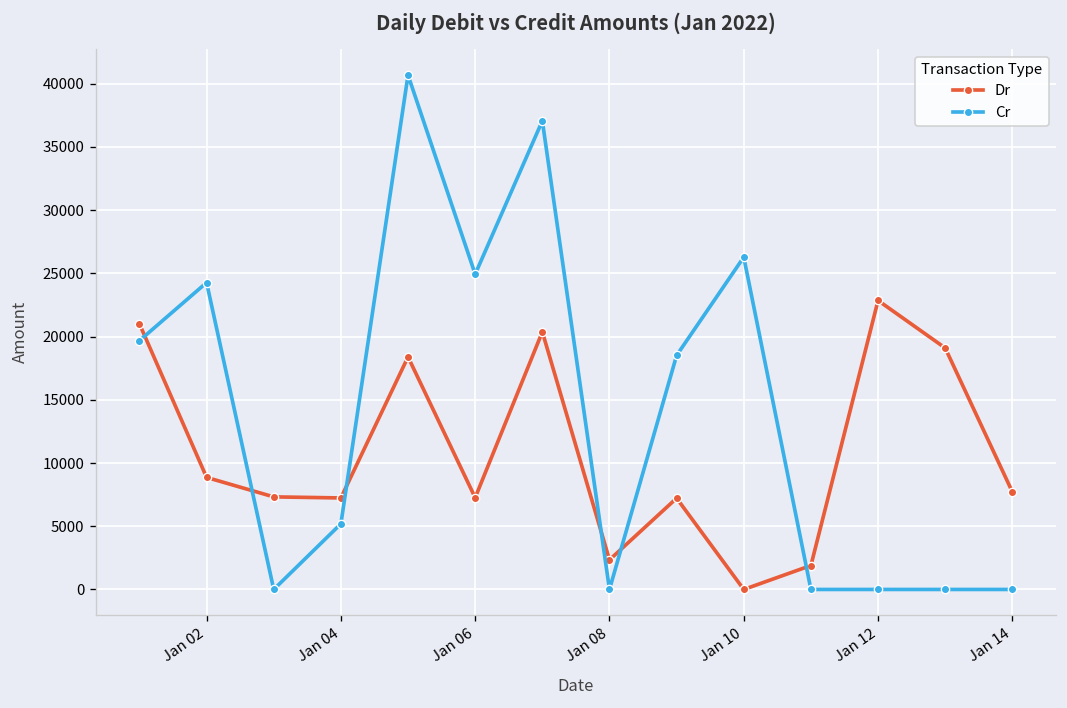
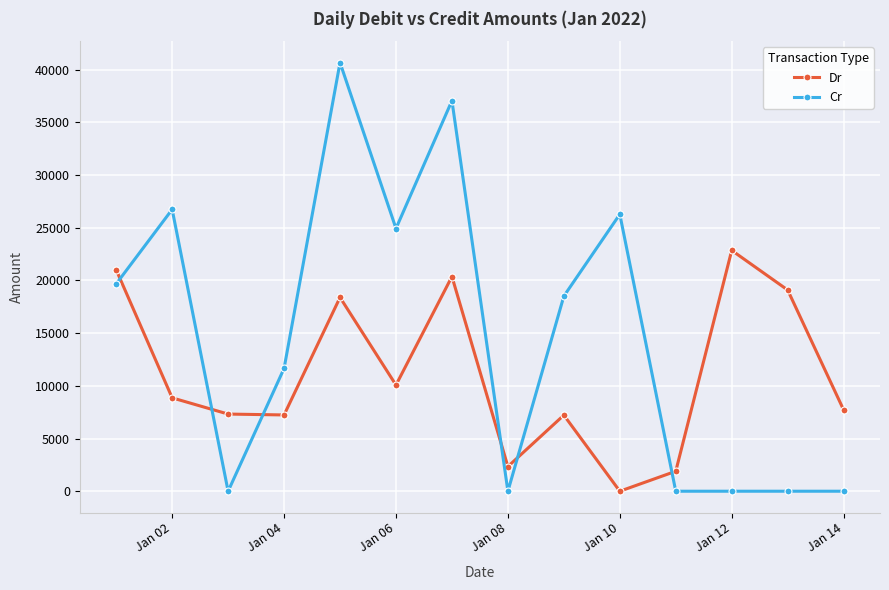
  {
    "Dr": {
      "Jan 02": 8900,
      "Jan 04": 7200,
-     "Jan 06": 7300,
+     "Jan 06": 10100,
      "Jan 08": 2300,
      "Jan 10": 0,
      "Jan 12": 22900,
      "Jan 14": 7700
    },
    "Cr": {
-     "Jan 02": 24300,
-     "Jan 04": 5200,
+     "Jan 02": 26700,
+     "Jan 04": 11700,
      "Jan 06": 24900,
      "Jan 08": 0,
      "Jan 10": 26300,
      "Jan 12": 0,
      "Jan 14": 0
    }
  }
